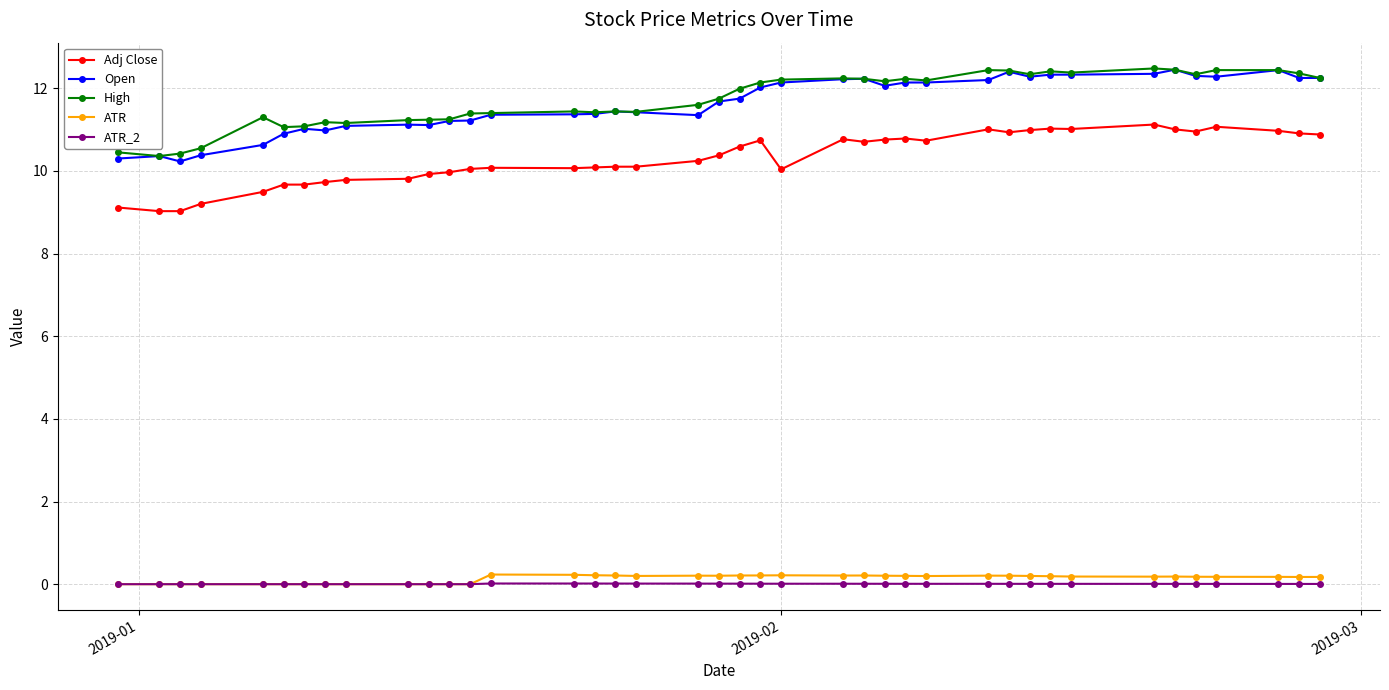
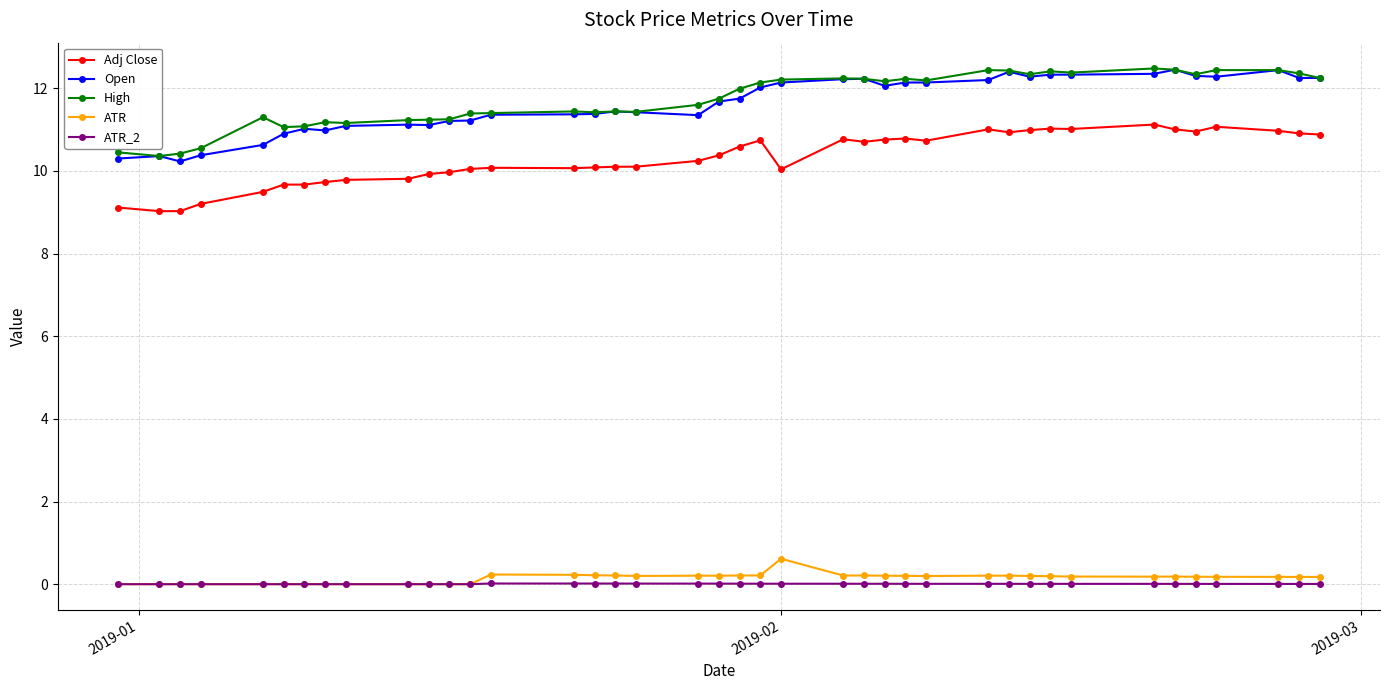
  {
    "Adj Close": {
      "2019-02": 10.0
    },
    "Open": {
      "2019-02": 12.1
    },
    "High": {
      "2019-02": 12.2
    },
    "ATR": {
-     "2019-02": 0.2
+     "2019-02": 0.6
    },
    "ATR_2": {
      "2019-02": 0.0
    }
  }
